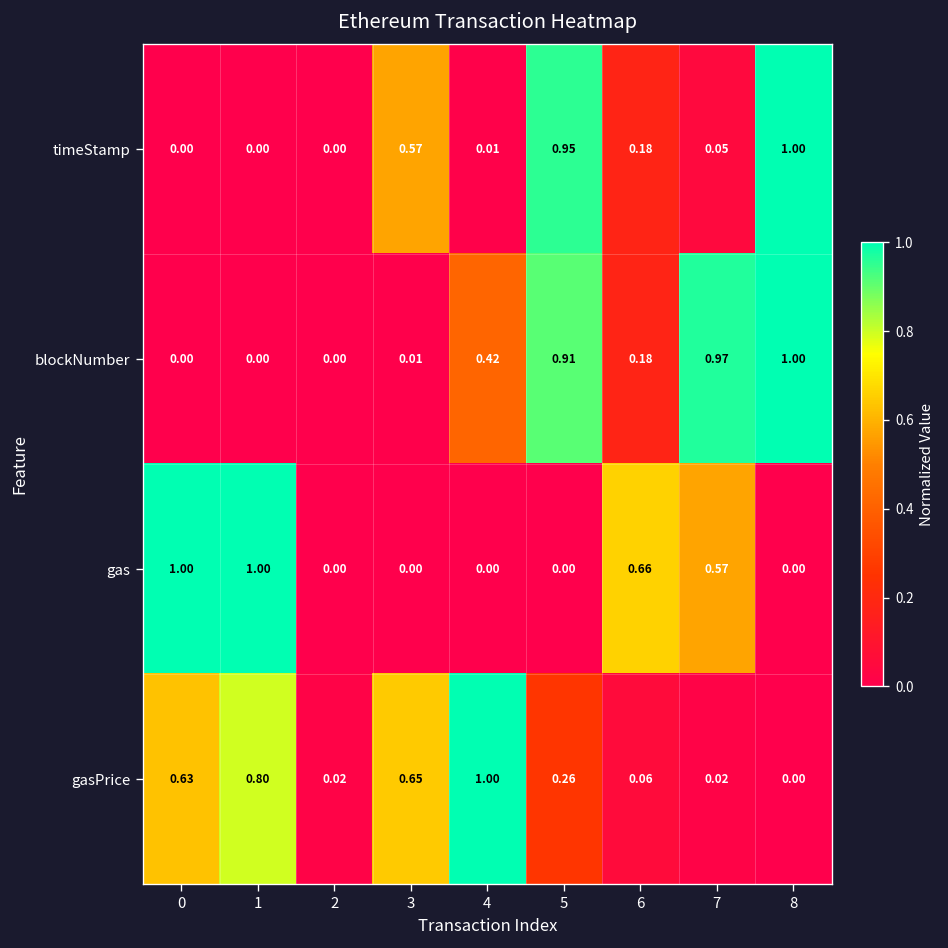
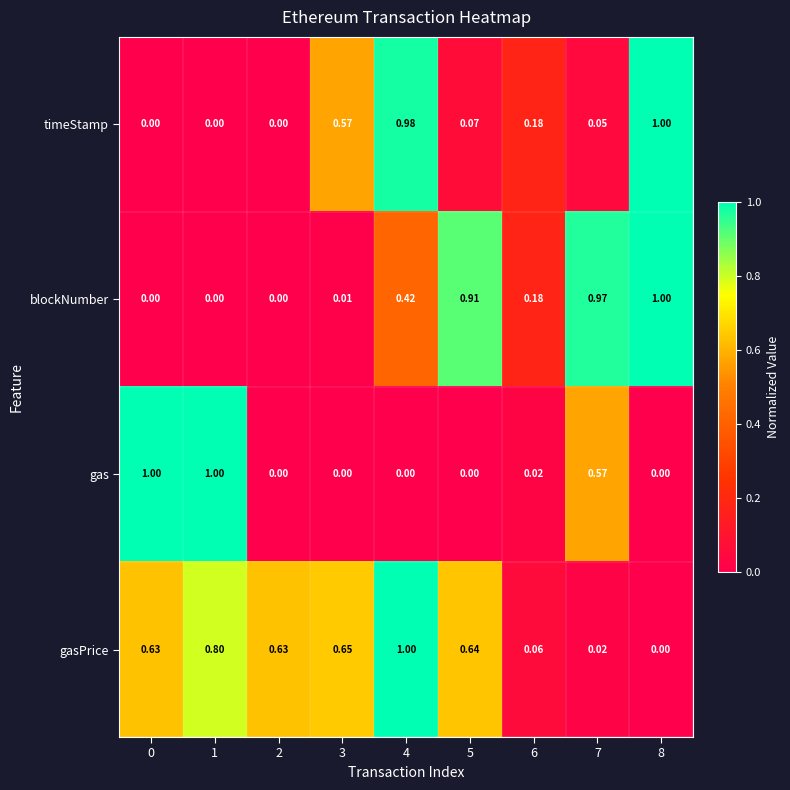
  {
    "timeStamp": {
      "0": 0.00,
      "1": 0.00,
      "2": 0.00,
      "3": 0.57,
-     "4": 0.01,
-     "5": 0.95,
+     "4": 0.98,
+     "5": 0.07,
      "6": 0.18,
      "7": 0.05,
      "8": 1.00
    },
    "blockNumber": {
      "0": 0.00,
      "1": 0.00,
      "2": 0.00,
      "3": 0.01,
      "4": 0.42,
      "5": 0.91,
      "6": 0.18,
      "7": 0.97,
      "8": 1.00
    },
    "gas": {
      "0": 1.00,
      "1": 1.00,
      "2": 0.00,
      "3": 0.00,
      "4": 0.00,
      "5": 0.00,
-     "6": 0.66,
+     "6": 0.02,
      "7": 0.57,
      "8": 0.00
    },
    "gasPrice": {
      "0": 0.63,
      "1": 0.80,
-     "2": 0.02,
+     "2": 0.63,
      "3": 0.65,
      "4": 1.00,
-     "5": 0.26,
+     "5": 0.64,
      "6": 0.06,
      "7": 0.02,
      "8": 0.00
    }
  }
